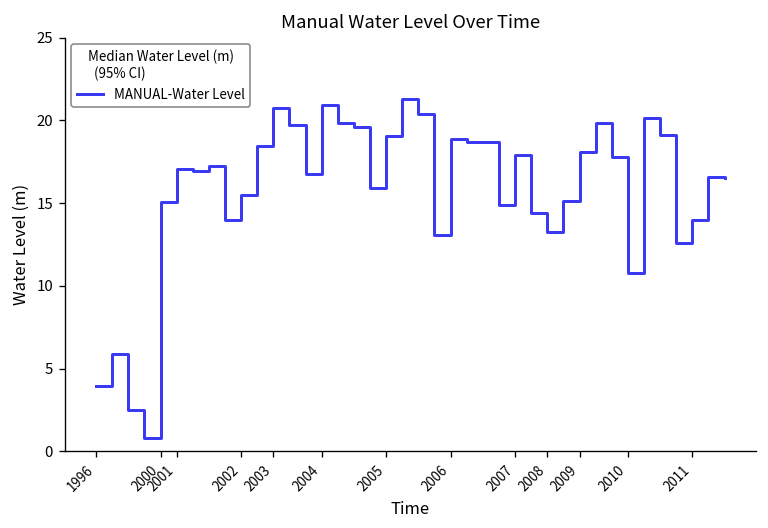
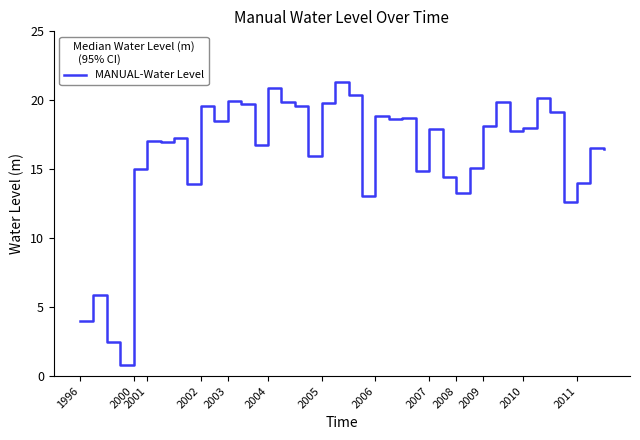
  {
    "1996": 4.0,
    "2000": 15.1,
    "2001": 17.0,
-   "2002": 15.5,
-   "2003": 20.7,
+   "2002": 19.6,
+   "2003": 19.9,
    "2004": 20.9,
-   "2005": 19.1,
+   "2005": 19.8,
    "2006": 18.9,
    "2007": 17.9,
    "2008": 13.2,
    "2009": 18.1,
-   "2010": 10.8,
+   "2010": 18.0,
    "2011": 14.0
  }
